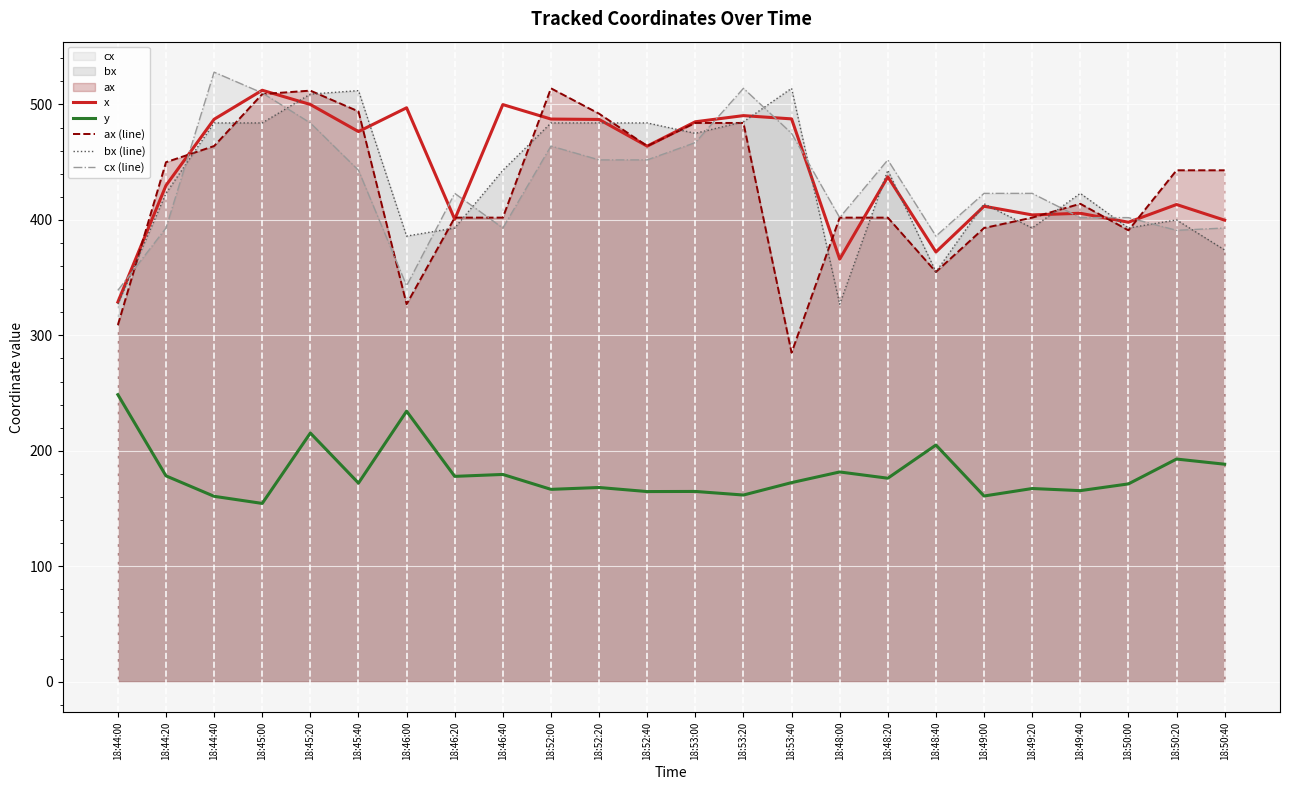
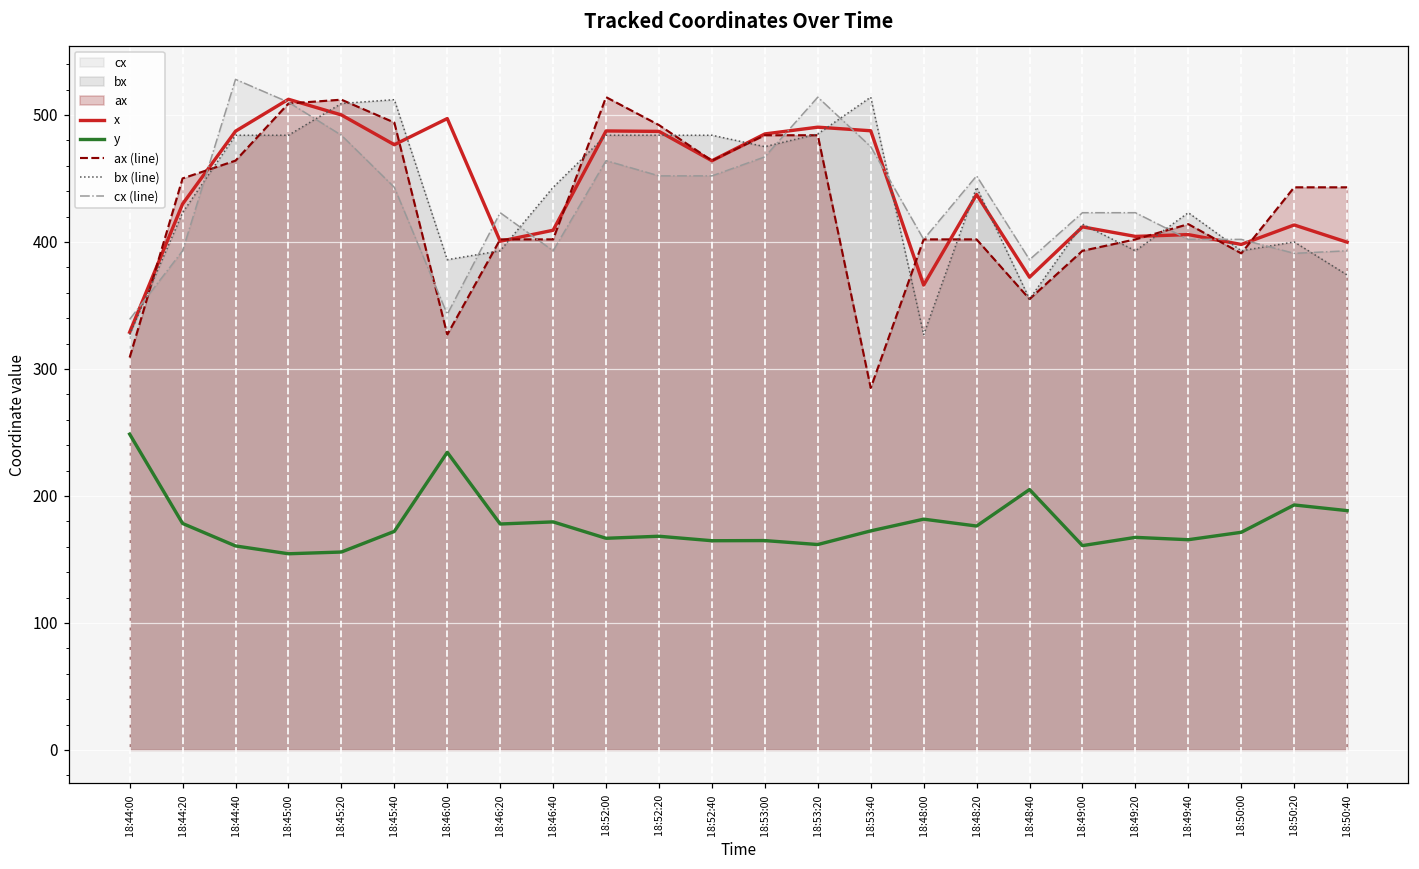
  {
    "x": {
      "18:44:20": 430,
      "18:44:40": 487,
      "18:45:00": 512,
      "18:45:20": 500,
      "18:45:40": 477,
      "18:46:00": 497,
-     "18:46:40": 500,
+     "18:46:40": 409,
      "18:52:00": 487,
      "18:52:20": 487,
      "18:53:20": 490,
      "18:53:40": 488,
      "18:48:00": 366,
      "18:48:20": 437,
      "18:48:40": 372,
      "18:49:20": 404,
      "18:49:40": 406,
      "18:50:00": 398,
      "18:50:20": 413,
      "18:50:40": 400
    },
    "y": {
      "18:44:00": 249,
      "18:44:20": 178,
      "18:44:40": 161,
      "18:45:00": 154,
-     "18:45:20": 215,
+     "18:45:20": 156,
      "18:45:40": 172,
      "18:46:00": 234,
      "18:46:20": 178,
      "18:46:40": 180,
      "18:52:00": 167,
      "18:52:20": 168,
      "18:52:40": 165,
      "18:53:00": 165,
      "18:53:20": 162,
      "18:53:40": 172,
      "18:48:00": 182,
      "18:48:20": 176,
      "18:48:40": 205,
      "18:49:00": 161,
      "18:49:20": 167,
      "18:49:40": 166,
      "18:50:00": 171,
      "18:50:20": 193,
      "18:50:40": 188
    },
    "ax": {
      "18:44:00": 309,
      "18:44:20": 450,
      "18:44:40": 464,
      "18:45:20": 512,
      "18:45:40": 494,
      "18:46:00": 327,
      "18:46:40": 402,
      "18:52:00": 514,
      "18:52:20": 492,
      "18:53:40": 285,
      "18:48:20": 402,
      "18:49:00": 393,
      "18:49:20": 402,
      "18:49:40": 414,
      "18:50:20": 443,
      "18:50:40": 443
    }
  }
